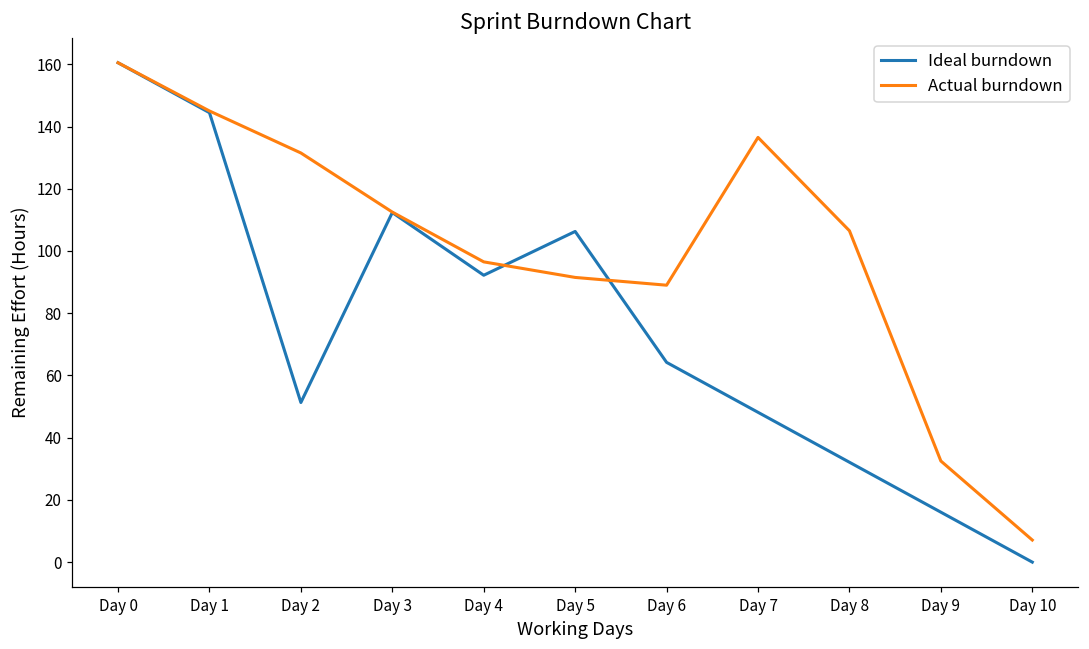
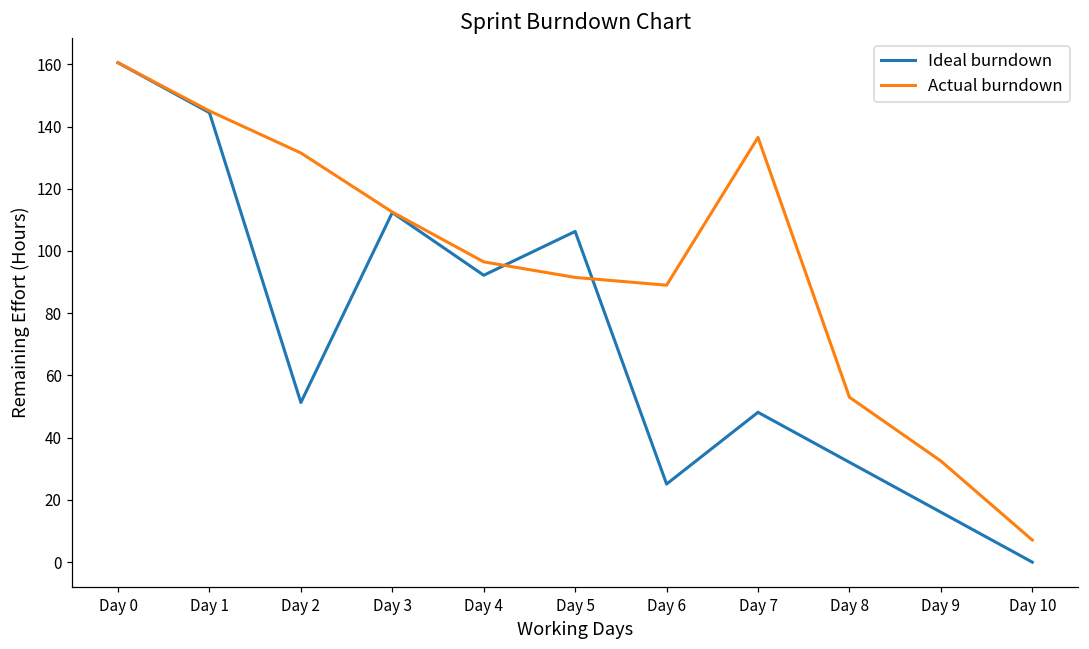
  {
    "Ideal burndown": {
      "Day 2": 51,
      "Day 4": 92,
      "Day 5": 106,
-     "Day 6": 64,
+     "Day 6": 25,
      "Day 7": 48,
      "Day 8": 32,
      "Day 9": 16,
      "Day 10": 0
    },
    "Actual burndown": {
      "Day 2": 132,
      "Day 4": 97,
      "Day 5": 92,
      "Day 6": 89,
      "Day 7": 137,
-     "Day 8": 107,
+     "Day 8": 53,
      "Day 9": 33,
      "Day 10": 7
    }
  }
